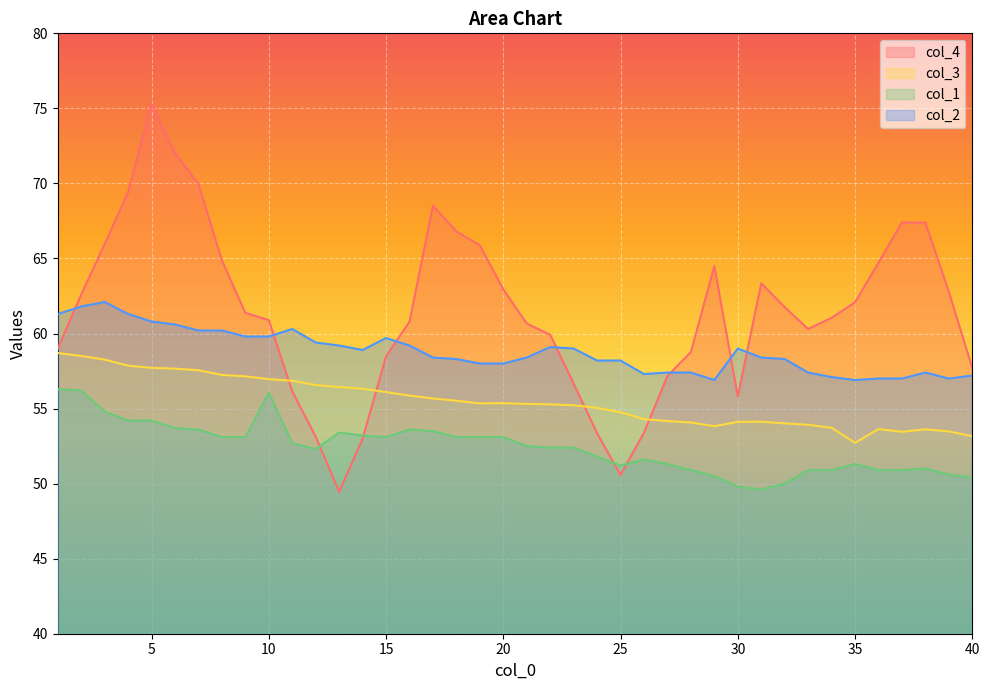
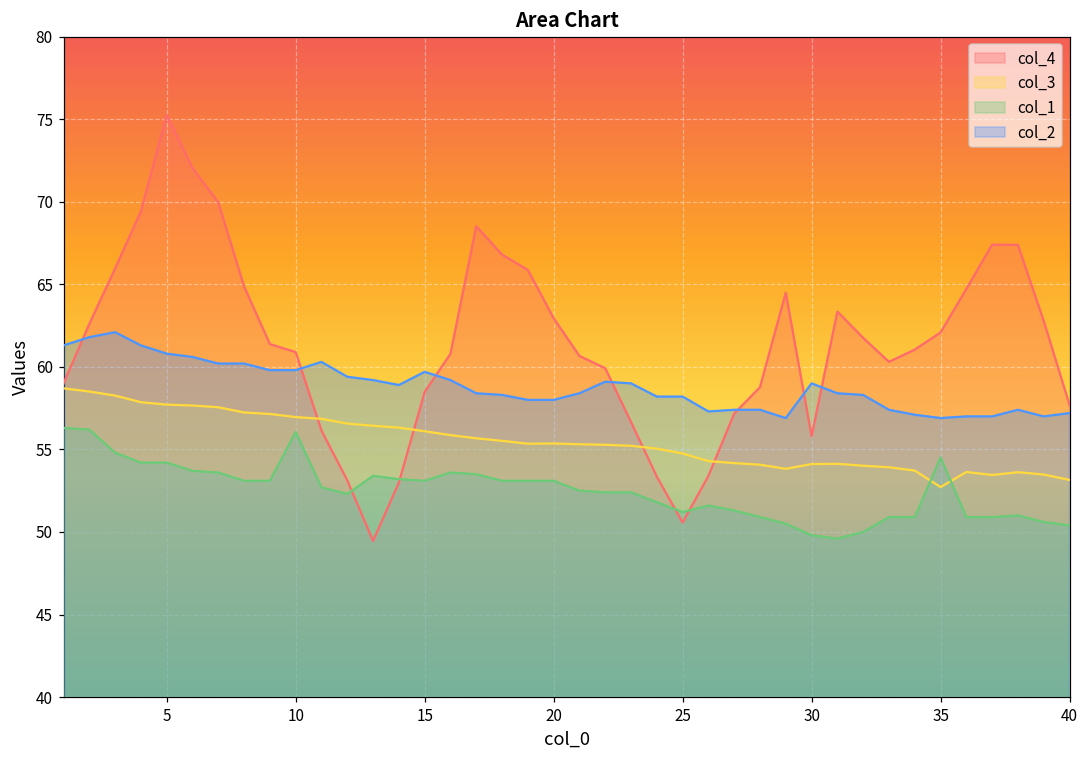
  {
    "col_4": {
      "5": 75.3,
      "10": 60.9,
      "15": 58.5,
      "20": 62.9,
      "25": 50.6,
      "30": 55.8,
      "35": 62.1,
      "40": 57.7
    },
    "col_3": {
      "5": 57.7,
      "10": 57.0,
      "15": 56.1,
      "20": 55.4,
      "25": 54.8,
      "30": 54.1,
      "35": 52.7,
      "40": 53.2
    },
    "col_1": {
      "5": 54.2,
      "10": 56.1,
      "15": 53.1,
      "20": 53.1,
      "25": 51.2,
      "30": 49.8,
-     "35": 51.3,
+     "35": 54.5,
      "40": 50.4
    },
    "col_2": {
      "5": 60.8,
      "10": 59.8,
      "15": 59.7,
      "20": 58.0,
      "25": 58.2,
      "30": 59.0,
      "35": 56.9,
      "40": 57.2
    }
  }
